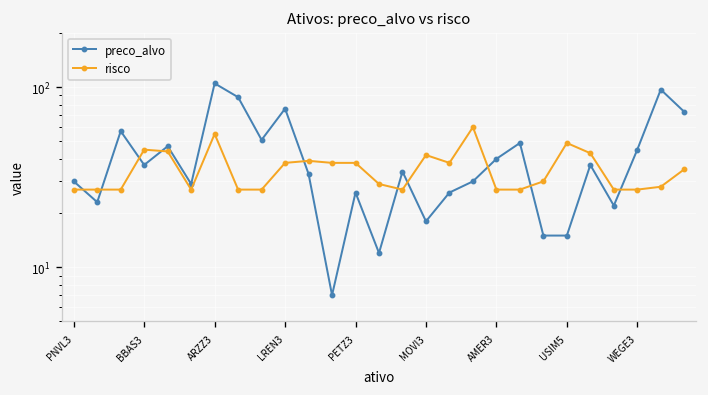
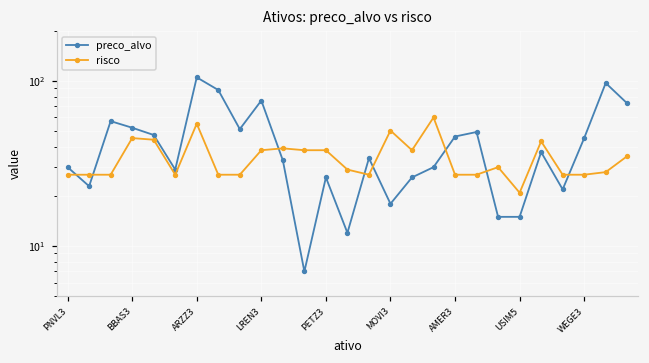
  {
    "preco_alvo": {
      "PNVL3": 30,
-     "BBAS3": 37,
+     "BBAS3": 52,
      "ARZZ3": 110,
      "LREN3": 80,
      "PETZ3": 26,
      "MOVI3": 18,
-     "AMER3": 40,
+     "AMER3": 46,
      "USIM5": 15,
      "WEGE3": 45
    },
    "risco": {
      "PNVL3": 27,
      "BBAS3": 45,
      "ARZZ3": 55,
      "LREN3": 38,
      "PETZ3": 38,
-     "MOVI3": 42,
+     "MOVI3": 50,
      "AMER3": 27,
-     "USIM5": 49,
+     "USIM5": 21,
      "WEGE3": 27
    }
  }
